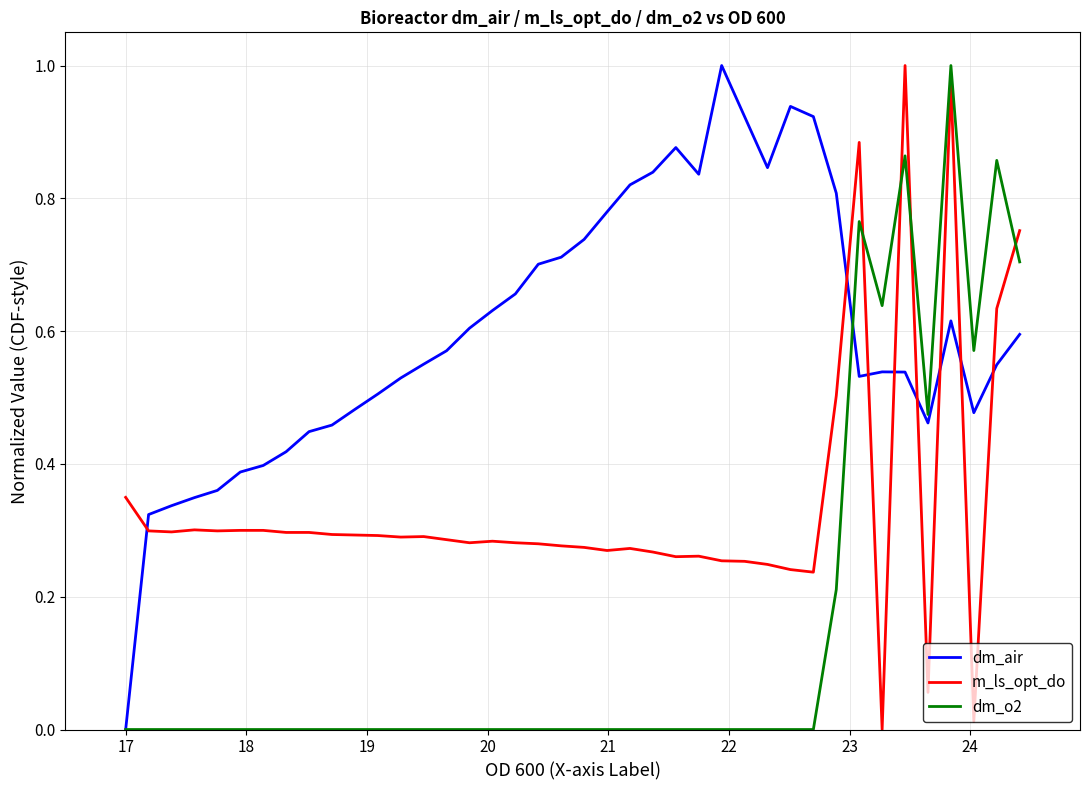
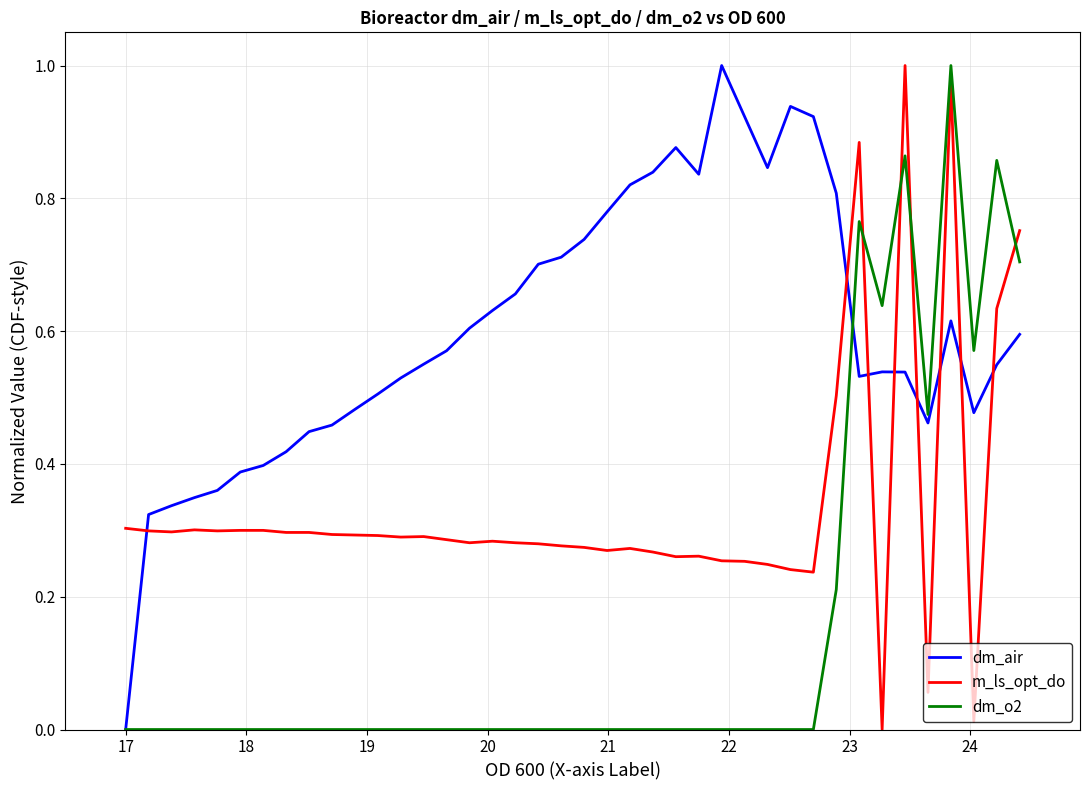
  {
    "m_ls_opt_do": {
-     "17": 0.35
+     "17": 0.30
    }
  }
